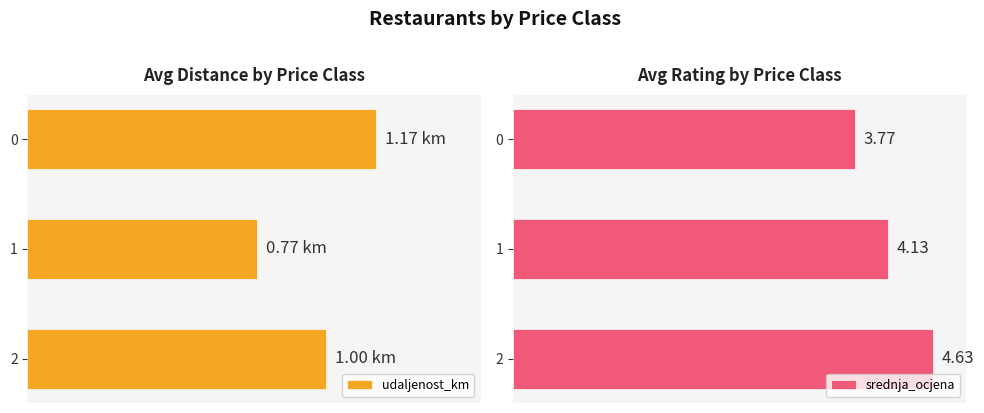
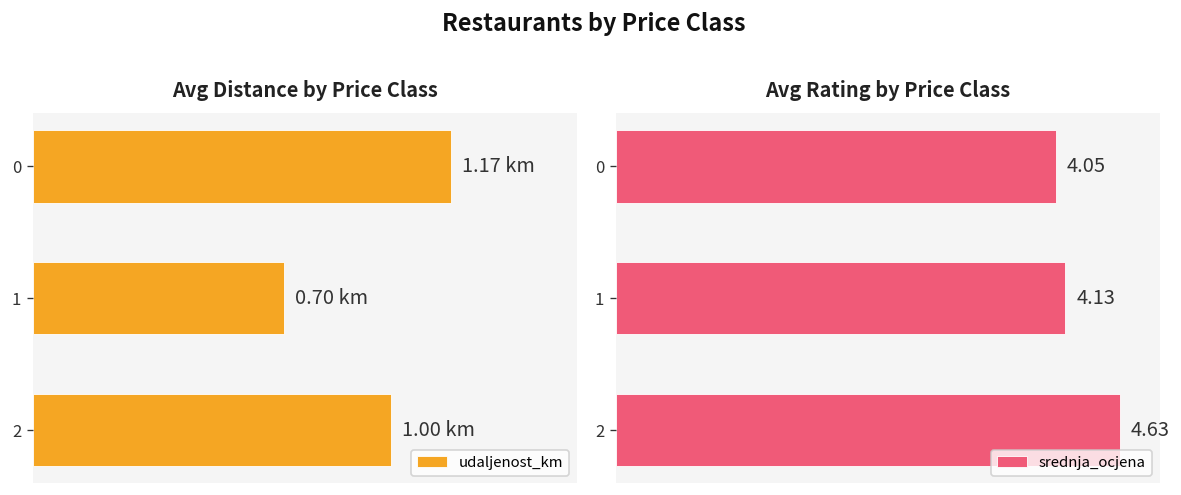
  {
    "Avg Distance by Price Class": {
      "0": 1.17,
-     "1": 0.77,
+     "1": 0.70,
      "2": 1.00
    },
    "Avg Rating by Price Class": {
-     "0": 3.77,
+     "0": 4.05,
      "1": 4.13,
      "2": 4.63
    }
  }
